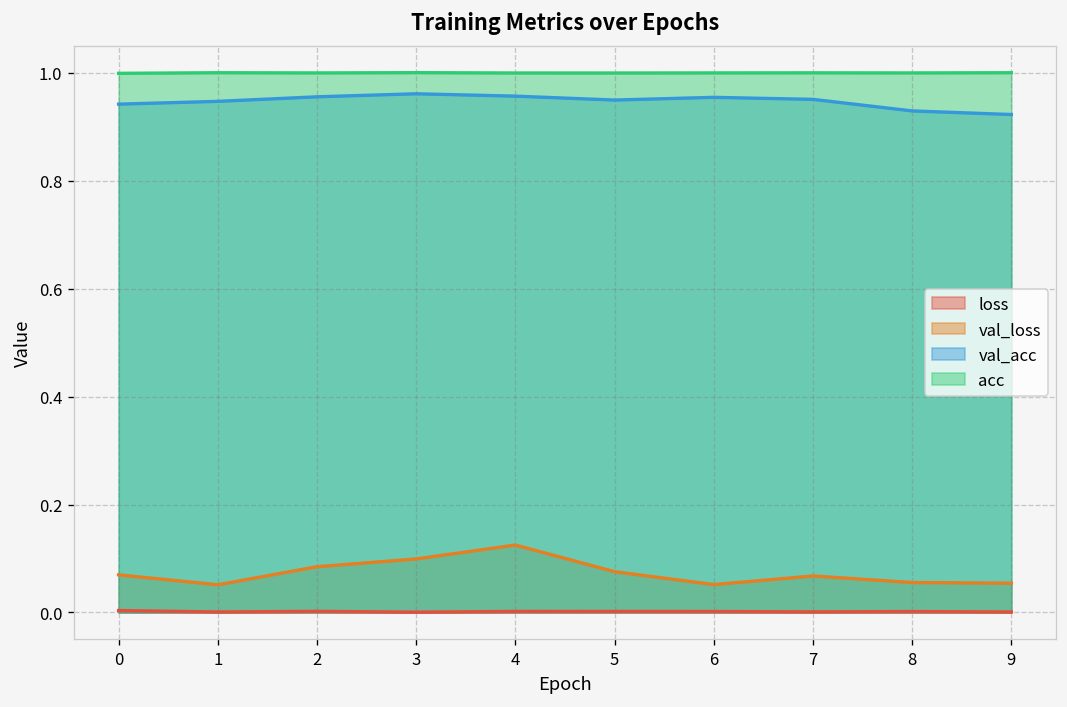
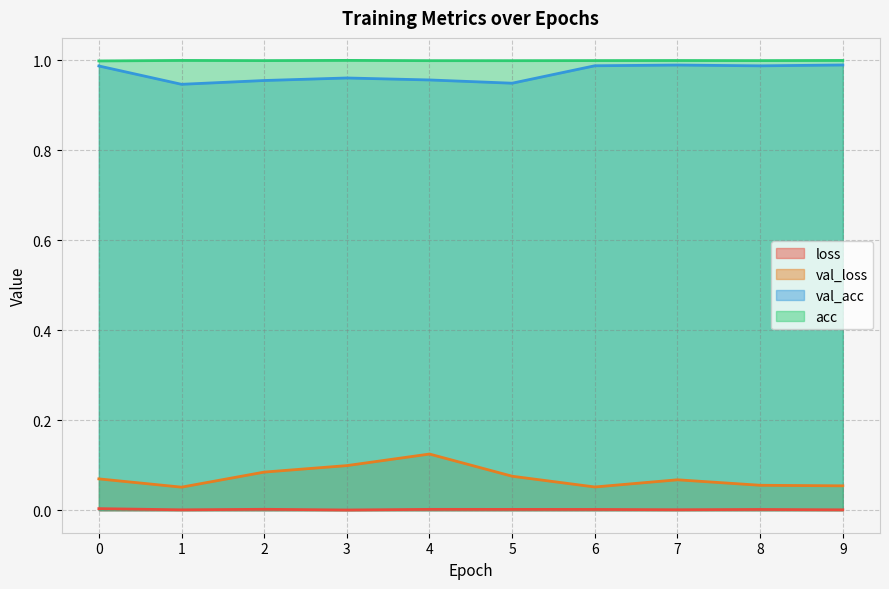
  {
    "val_acc": {
-     "0": 0.94,
+     "0": 0.99,
      "1": 0.95,
      "2": 0.96,
      "3": 0.96,
      "4": 0.96,
      "5": 0.95,
-     "6": 0.95,
-     "7": 0.95,
-     "8": 0.93,
-     "9": 0.92
+     "6": 0.99,
+     "7": 0.99,
+     "8": 0.99,
+     "9": 0.99
    },
    "acc": {
      "0": 1.00,
      "1": 1.00,
      "2": 1.00,
      "3": 1.00,
      "4": 1.00,
      "5": 1.00,
      "6": 1.00,
      "7": 1.00,
      "8": 1.00,
      "9": 1.00
    }
  }
